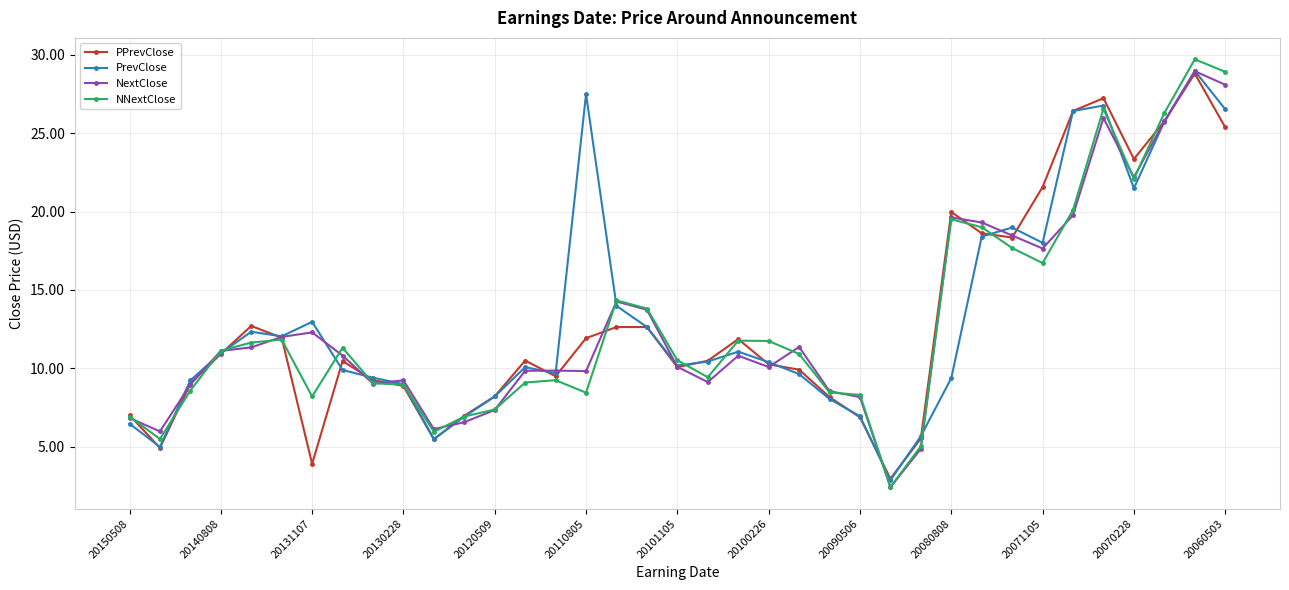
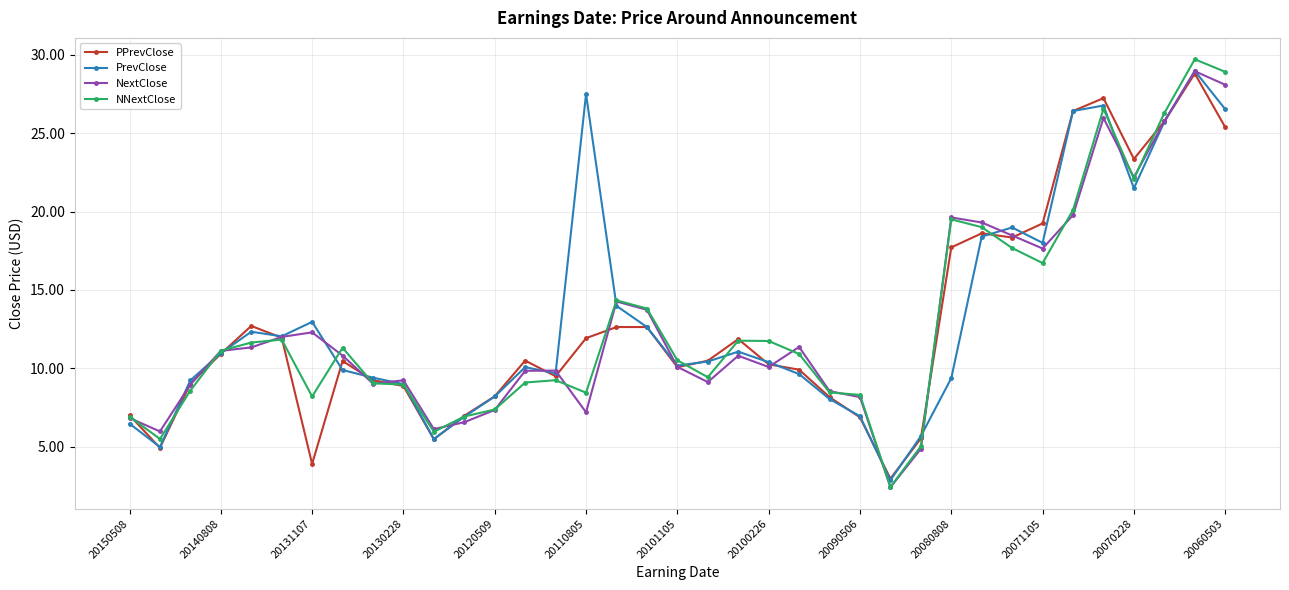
  {
    "PPrevClose": {
      "20131107": 3.9,
      "20110805": 11.9,
-     "20080808": 20.0,
-     "20071105": 21.6,
+     "20080808": 17.7,
+     "20071105": 19.2,
      "20070228": 23.4,
      "20060503": 25.4
    },
    "PrevClose": {
      "20150508": 6.5,
      "20131107": 13.0,
      "20110805": 27.5,
      "20080808": 9.4,
      "20071105": 18.0,
      "20070228": 21.5,
      "20060503": 26.5
    },
    "NextClose": {
      "20131107": 12.3,
      "20130228": 9.2,
-     "20110805": 9.8,
+     "20110805": 7.2,
      "20100226": 10.1,
      "20071105": 17.6,
      "20060503": 28.1
    },
    "NNextClose": {
      "20131107": 8.2,
      "20110805": 8.4,
      "20101105": 10.5,
      "20100226": 11.7,
      "20071105": 16.7,
      "20060503": 28.9
    }
  }
